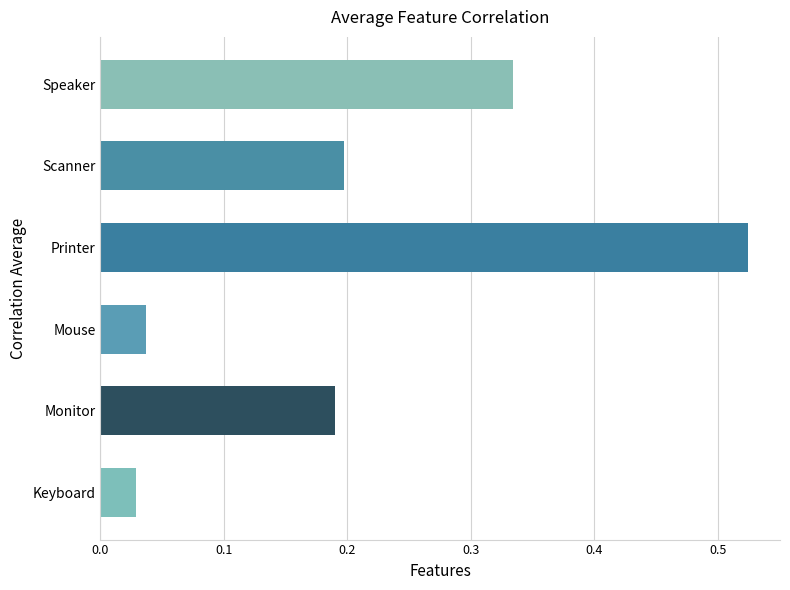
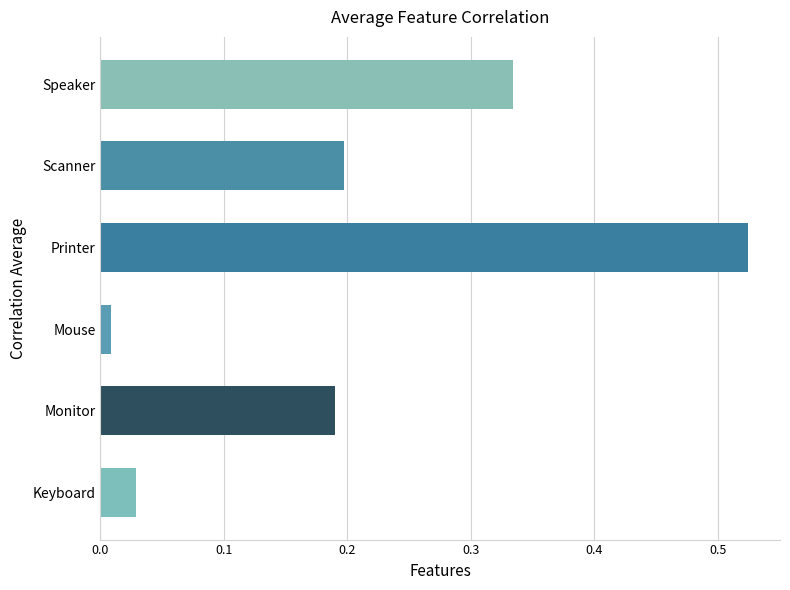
  {
    "Speaker": 0.335,
    "Scanner": 0.198,
    "Printer": 0.524,
-   "Mouse": 0.037,
+   "Mouse": 0.009,
    "Monitor": 0.190,
    "Keyboard": 0.029
  }
